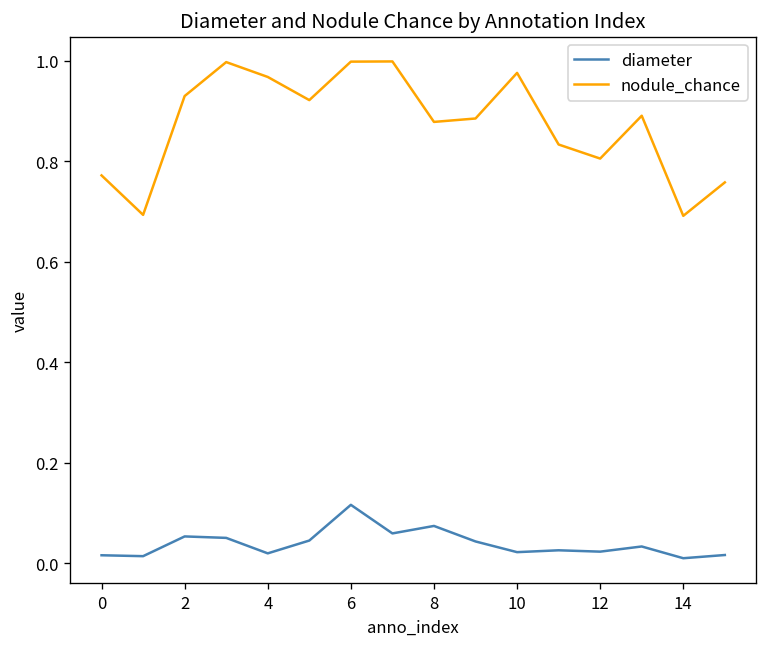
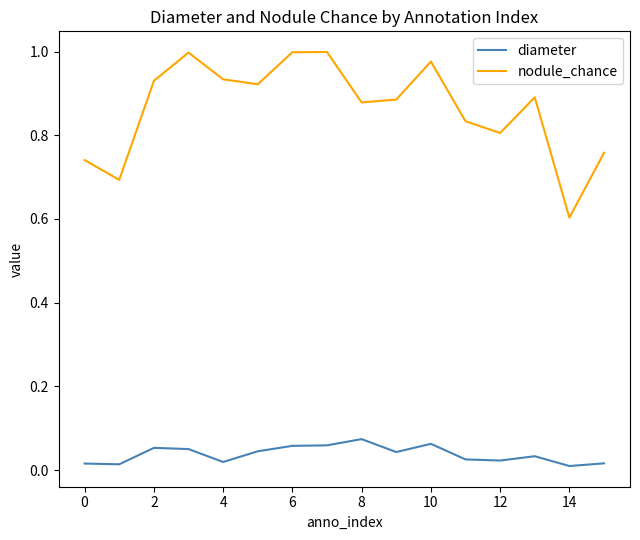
  {
    "diameter": {
      "0": 0.02,
      "2": 0.05,
      "4": 0.02,
-     "6": 0.12,
+     "6": 0.06,
      "8": 0.07,
-     "10": 0.02,
+     "10": 0.06,
      "12": 0.02,
      "14": 0.01
    },
    "nodule_chance": {
-     "0": 0.77,
+     "0": 0.74,
      "2": 0.93,
-     "4": 0.97,
+     "4": 0.93,
      "6": 1.00,
      "8": 0.88,
      "10": 0.98,
      "12": 0.81,
-     "14": 0.69
+     "14": 0.60
    }
  }
